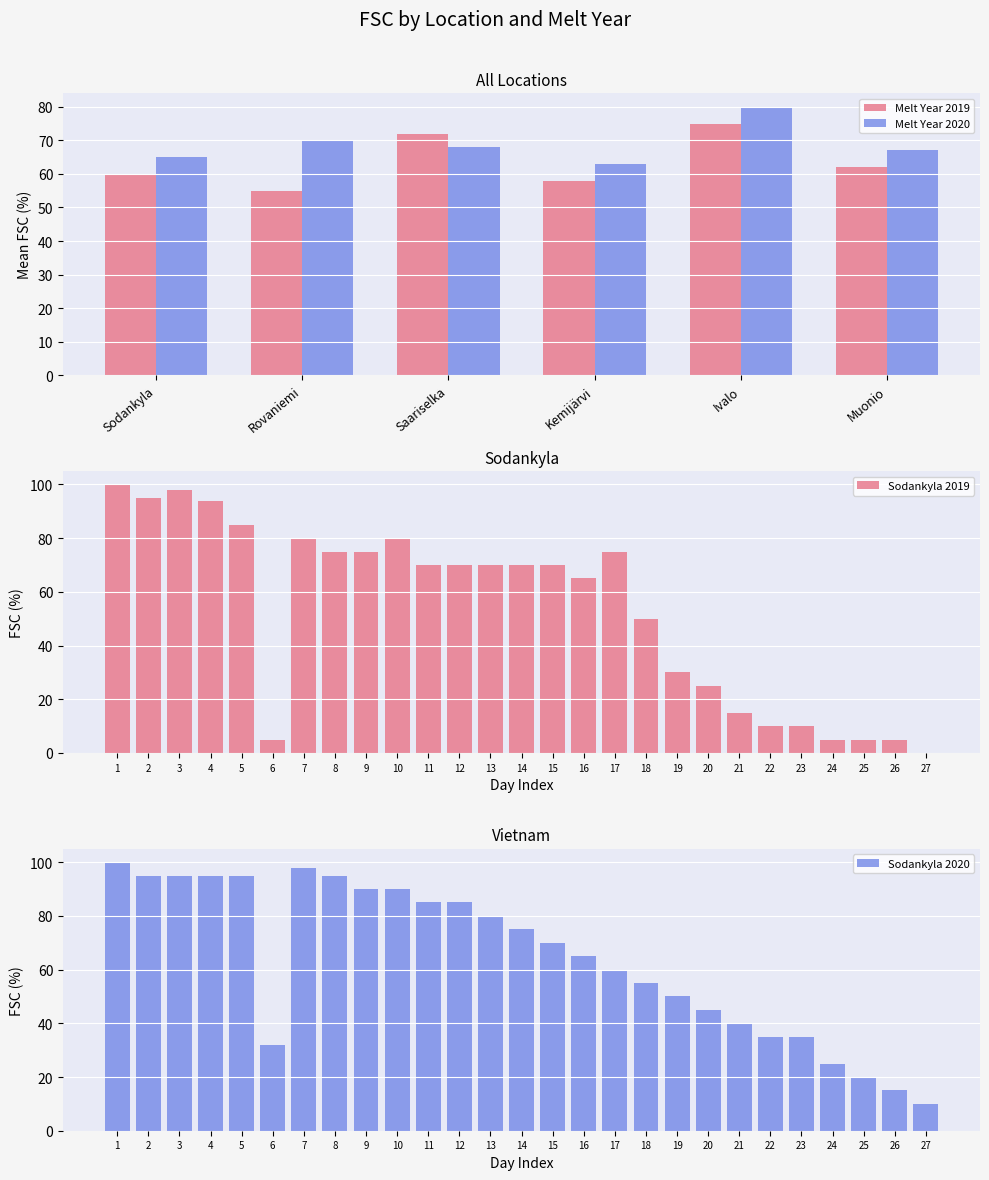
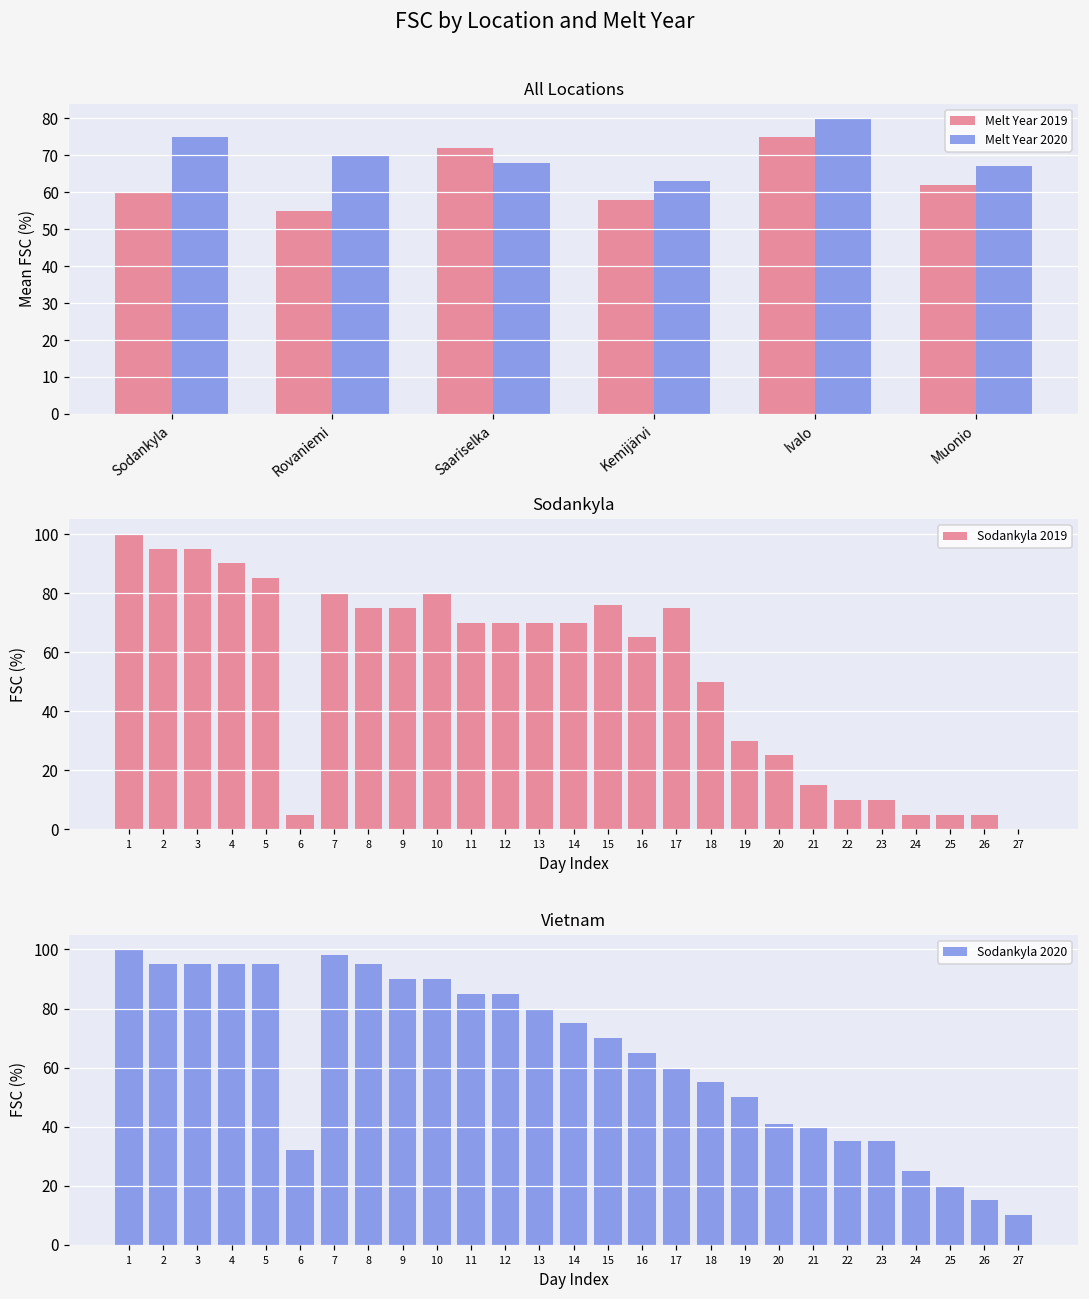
  {
    "All Locations": {
      "Melt Year 2019": {
        "Sodankyla": 60,
        "Rovaniemi": 55,
        "Saariselka": 72,
        "Kemijärvi": 58,
        "Ivalo": 75,
        "Muonio": 62
      },
      "Melt Year 2020": {
-       "Sodankyla": 65,
+       "Sodankyla": 75,
        "Rovaniemi": 70,
        "Saariselka": 68,
        "Kemijärvi": 63,
        "Ivalo": 80,
        "Muonio": 67
      }
    },
    "Sodankyla": {
      "1": 100,
      "2": 95,
-     "3": 98,
-     "4": 94,
+     "3": 95,
+     "4": 90,
      "5": 85,
      "6": 5,
      "7": 80,
      "8": 75,
      "9": 75,
      "10": 80,
      "11": 70,
      "12": 70,
      "13": 70,
      "14": 70,
-     "15": 70,
+     "15": 76,
      "16": 65,
      "17": 75,
      "18": 50,
      "19": 30,
      "20": 25,
      "21": 15,
      "22": 10,
      "23": 10,
      "24": 5,
      "25": 5,
      "26": 5,
      "27": 0
    },
    "Vietnam": {
      "1": 100,
      "2": 95,
      "3": 95,
      "4": 95,
      "5": 95,
      "6": 32,
      "7": 98,
      "8": 95,
      "9": 90,
      "10": 90,
      "11": 85,
      "12": 85,
      "13": 80,
      "14": 75,
      "15": 70,
      "16": 65,
      "17": 60,
      "18": 55,
      "19": 50,
-     "20": 45,
+     "20": 41,
      "21": 40,
      "22": 35,
      "23": 35,
      "24": 25,
      "25": 20,
      "26": 15,
      "27": 10
    }
  }
